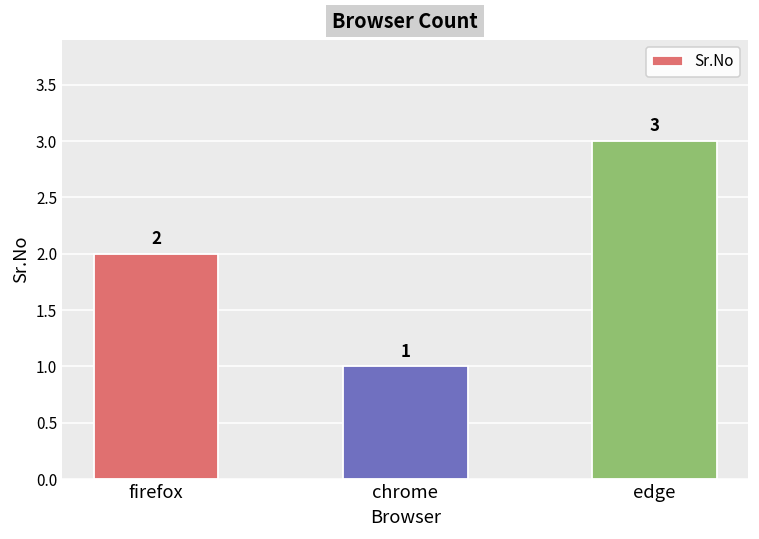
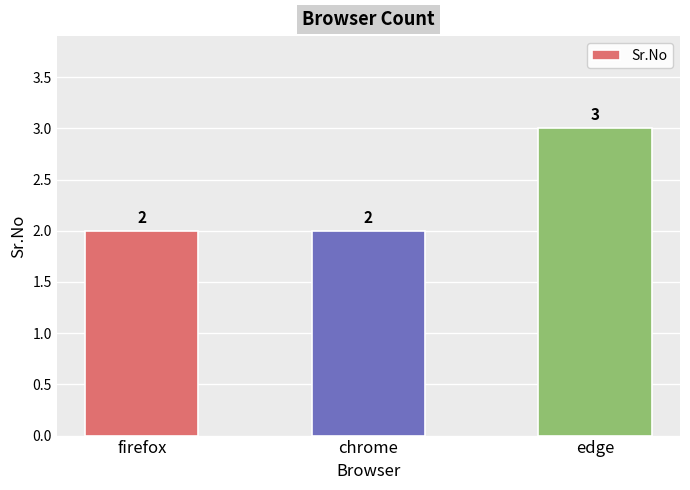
  {
    "firefox": 2,
-   "chrome": 1,
+   "chrome": 2,
    "edge": 3
  }
